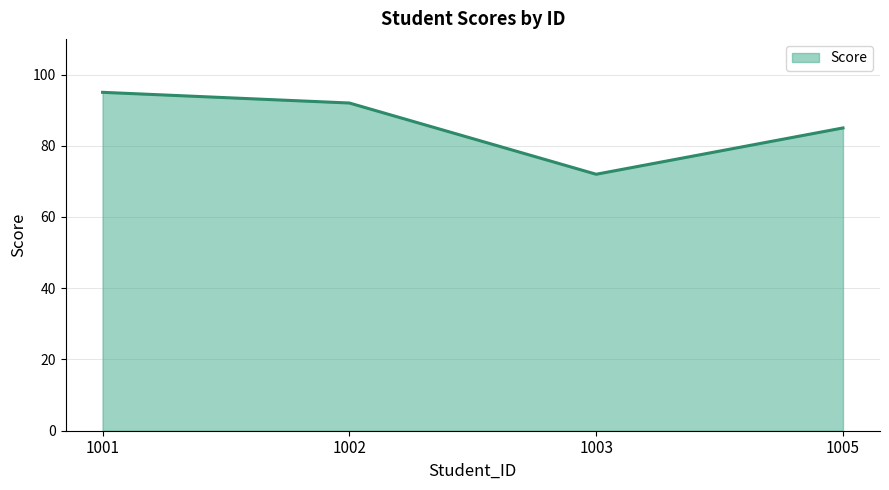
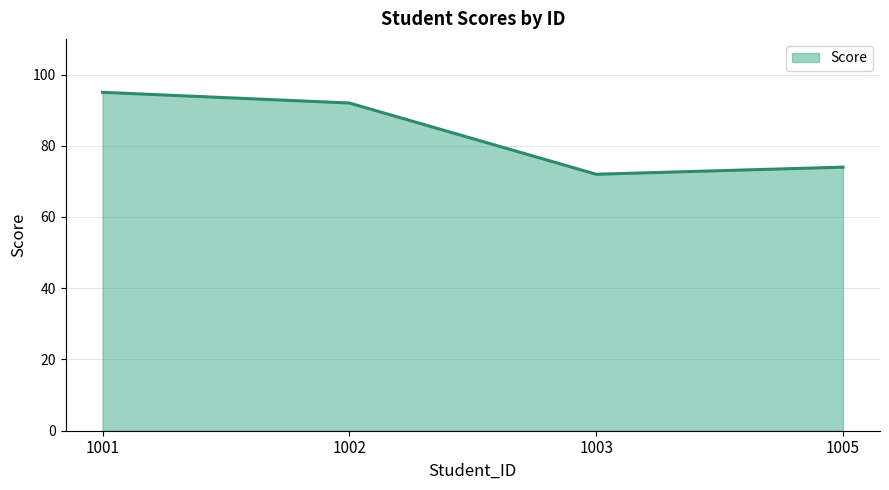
  {
    "1001": 95,
    "1002": 92,
    "1003": 72,
-   "1005": 85
+   "1005": 74
  }
